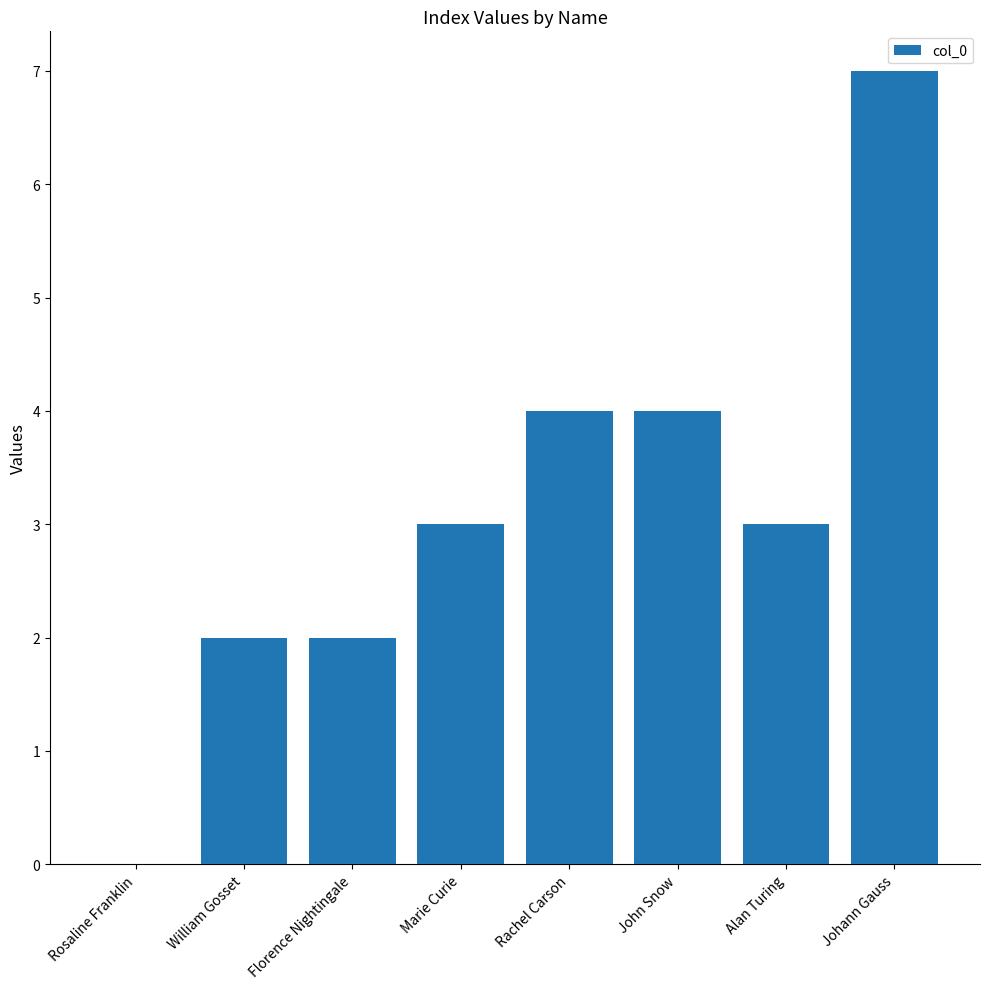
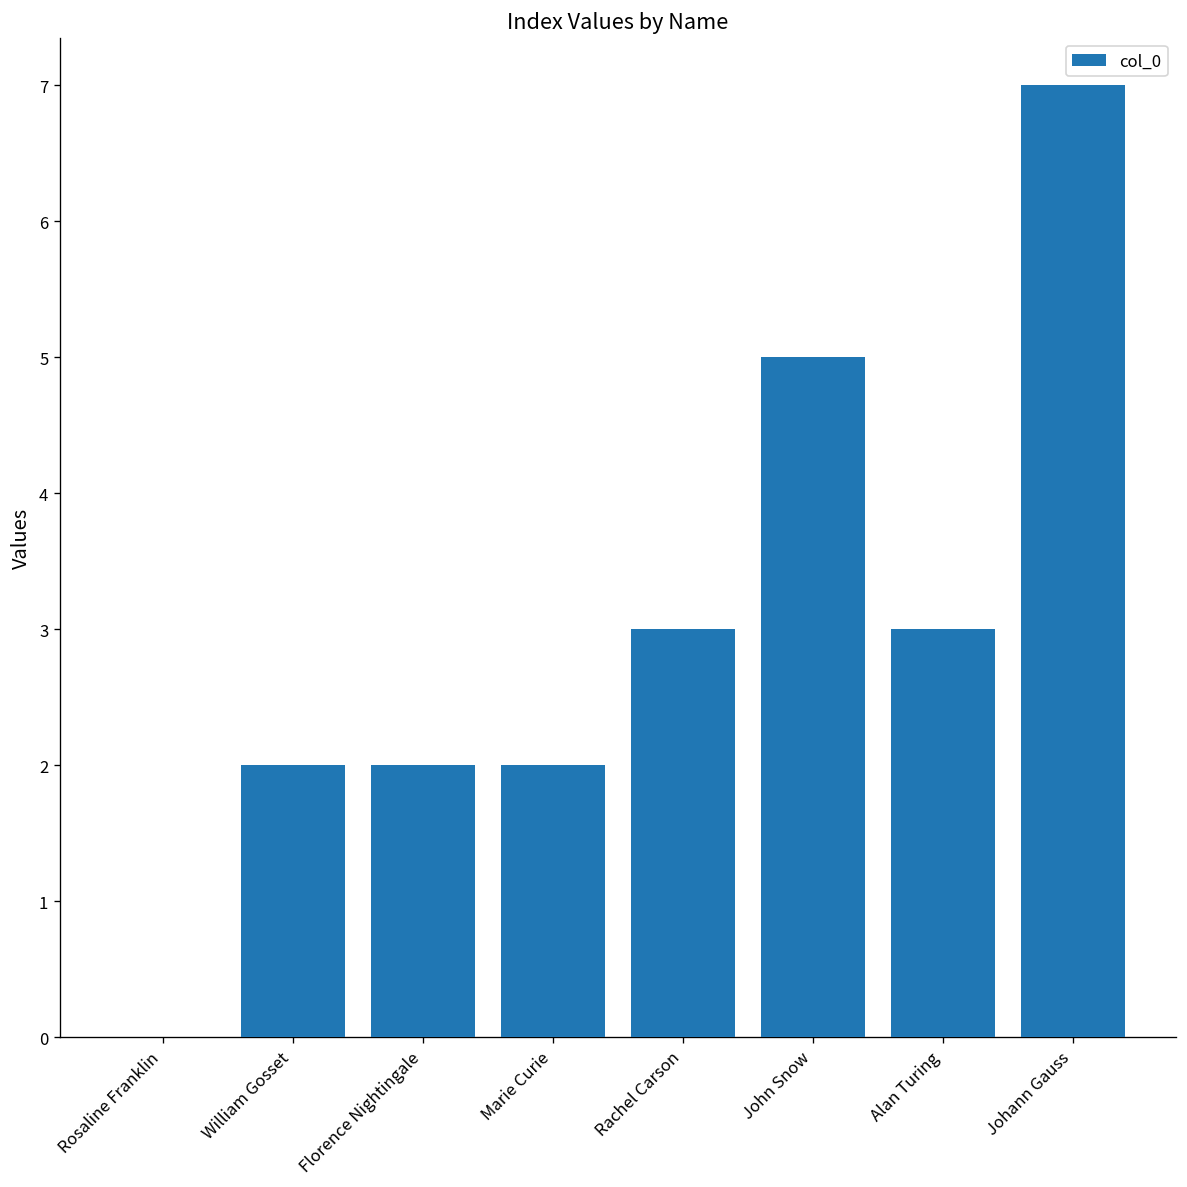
  {
    "Rosaline Franklin": 0,
    "William Gosset": 2,
    "Florence Nightingale": 2,
-   "Marie Curie": 3,
-   "Rachel Carson": 4,
-   "John Snow": 4,
+   "Marie Curie": 2,
+   "Rachel Carson": 3,
+   "John Snow": 5,
    "Alan Turing": 3,
    "Johann Gauss": 7
  }
